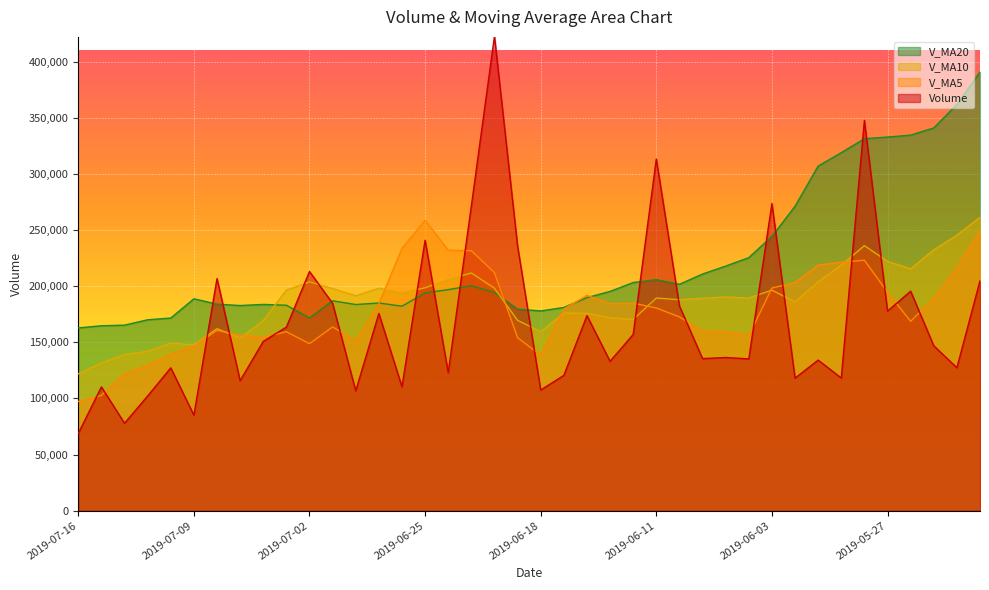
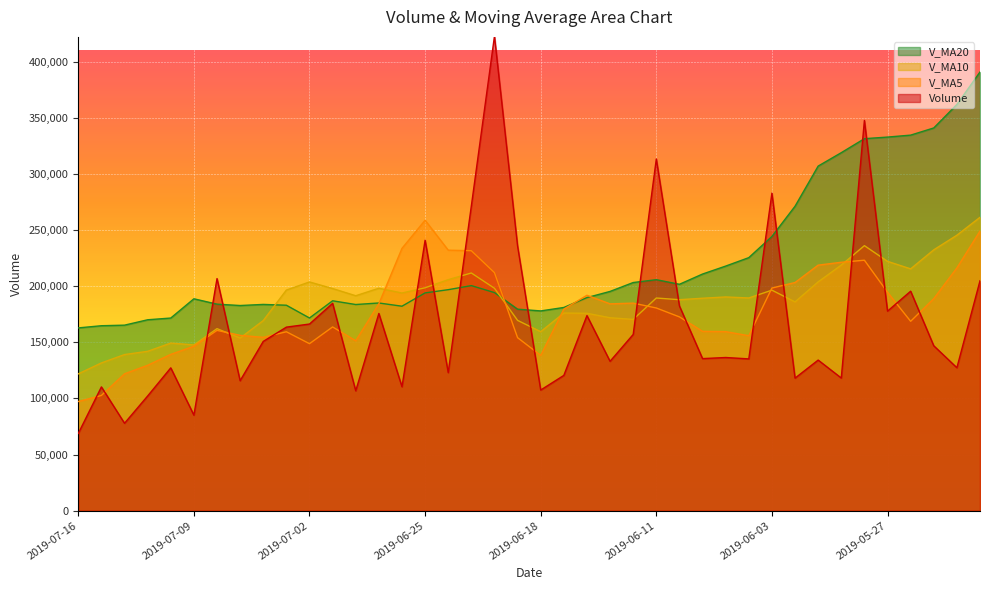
  {
    "V_MA20": {
      "2019-07-16": "163,000",
      "2019-07-09": "189,000",
      "2019-07-02": "172,000",
      "2019-06-25": "194,000",
      "2019-06-18": "178,000",
      "2019-06-11": "206,000",
      "2019-06-03": "244,000",
      "2019-05-27": "333,000"
    },
    "Volume": {
      "2019-07-16": "69,000",
      "2019-07-09": "85,000",
-     "2019-07-02": "213,000",
+     "2019-07-02": "166,000",
      "2019-06-25": "241,000",
      "2019-06-18": "107,000",
      "2019-06-11": "313,000",
-     "2019-06-03": "274,000",
+     "2019-06-03": "283,000",
      "2019-05-27": "178,000"
    }
  }
